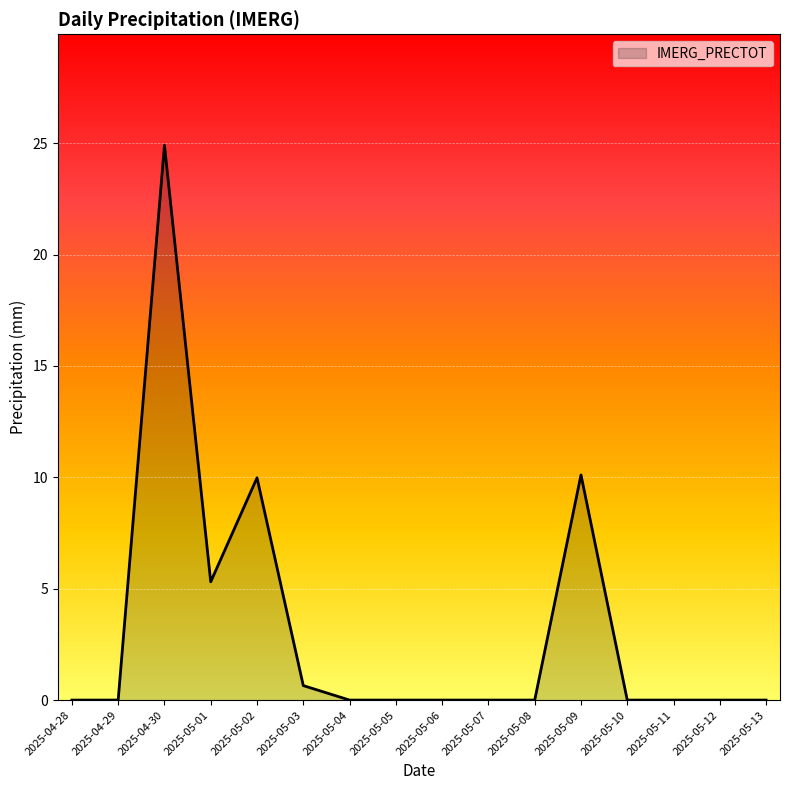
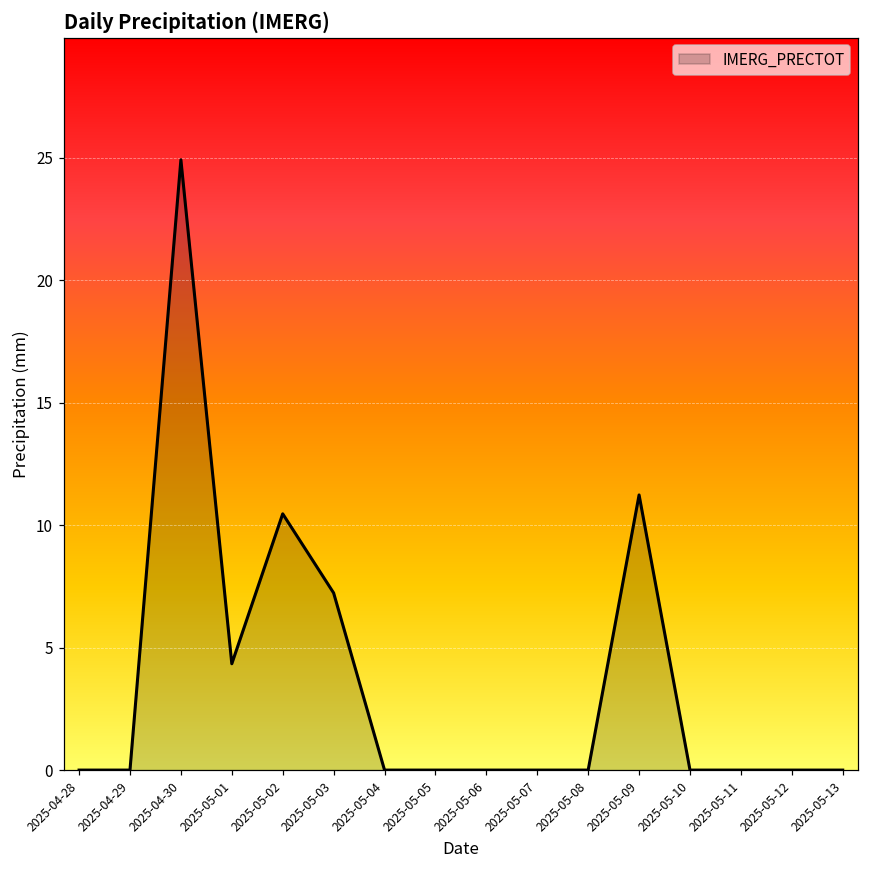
  {
    "2025-04-28": 0.0,
    "2025-04-29": 0.0,
    "2025-04-30": 24.9,
-   "2025-05-01": 5.3,
-   "2025-05-02": 10.0,
-   "2025-05-03": 0.7,
+   "2025-05-01": 4.3,
+   "2025-05-02": 10.5,
+   "2025-05-03": 7.2,
    "2025-05-04": 0.0,
    "2025-05-05": 0.0,
    "2025-05-06": 0.0,
    "2025-05-07": 0.0,
    "2025-05-08": 0.0,
-   "2025-05-09": 10.1,
+   "2025-05-09": 11.2,
    "2025-05-10": 0.0,
    "2025-05-11": 0.0,
    "2025-05-12": 0.0,
    "2025-05-13": 0.0
  }
